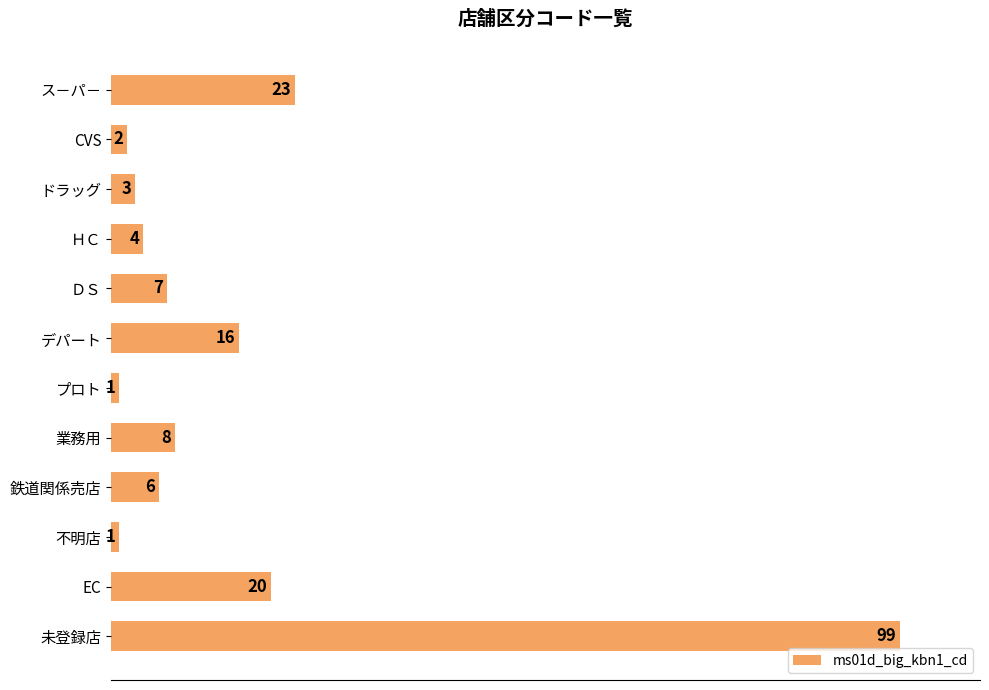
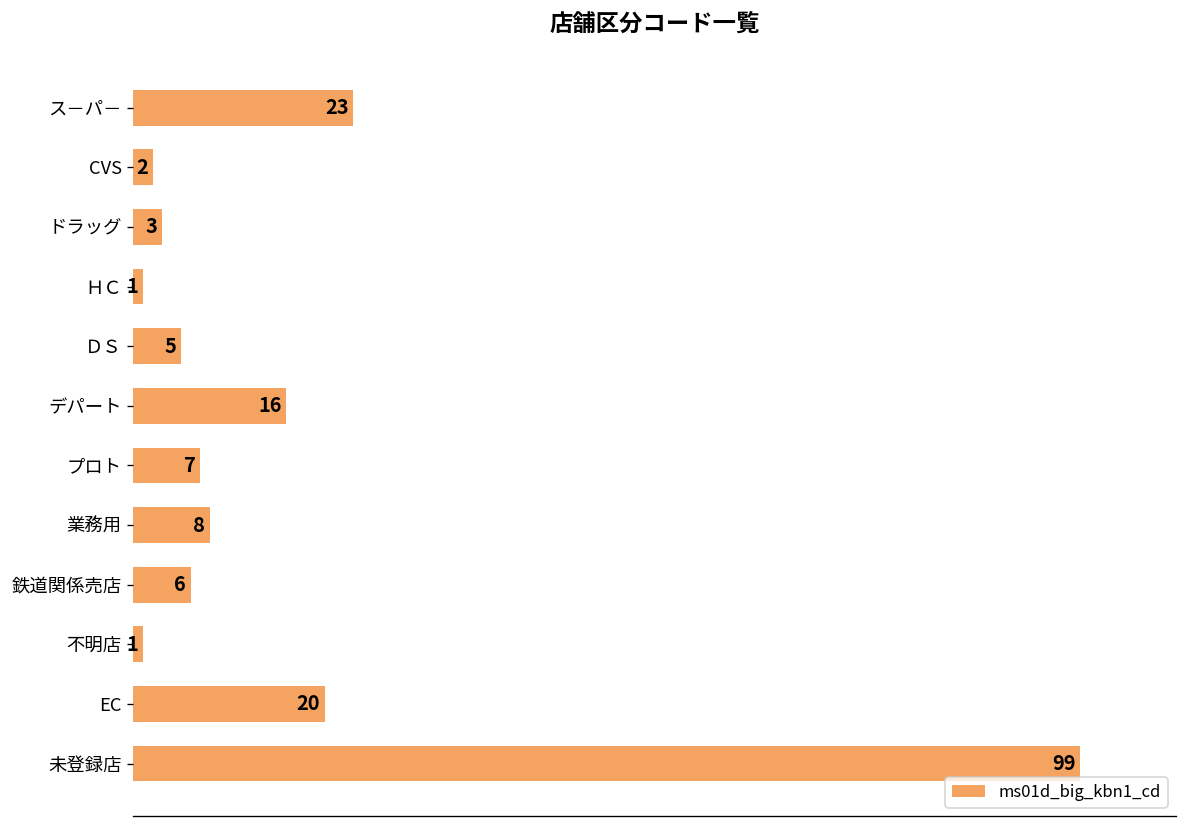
  {
    "ス－パ－": 23,
    "CVS": 2,
    "ドラッグ": 3,
-   "ＨＣ": 4,
-   "ＤＳ": 7,
+   "ＨＣ": 1,
+   "ＤＳ": 5,
    "デパート": 16,
-   "プロト": 1,
+   "プロト": 7,
    "業務用": 8,
    "鉄道関係売店": 6,
    "不明店": 1,
    "EC": 20,
    "未登録店": 99
  }
